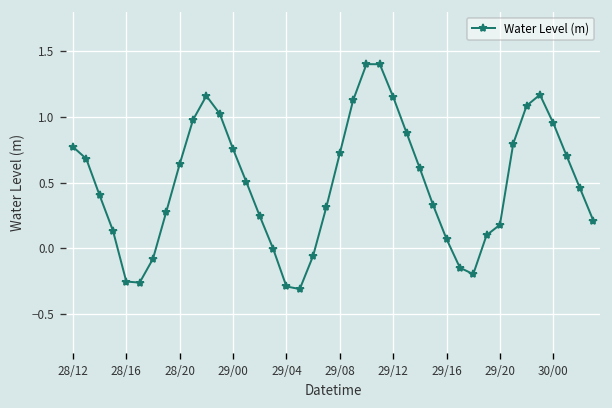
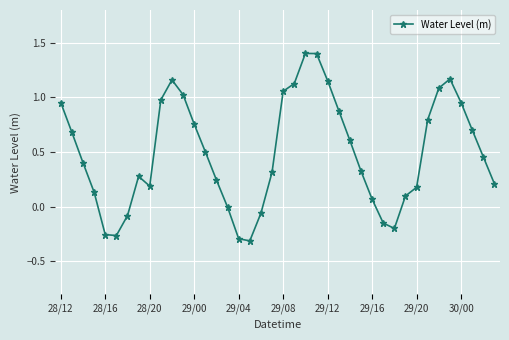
  {
-   "28/12": 0.77,
+   "28/12": 0.95,
    "28/16": -0.25,
-   "28/20": 0.64,
+   "28/20": 0.19,
    "29/00": 0.76,
    "29/04": -0.29,
-   "29/08": 0.72,
+   "29/08": 1.06,
    "29/12": 1.15,
    "29/16": 0.07,
    "29/20": 0.18,
    "30/00": 0.95
  }
